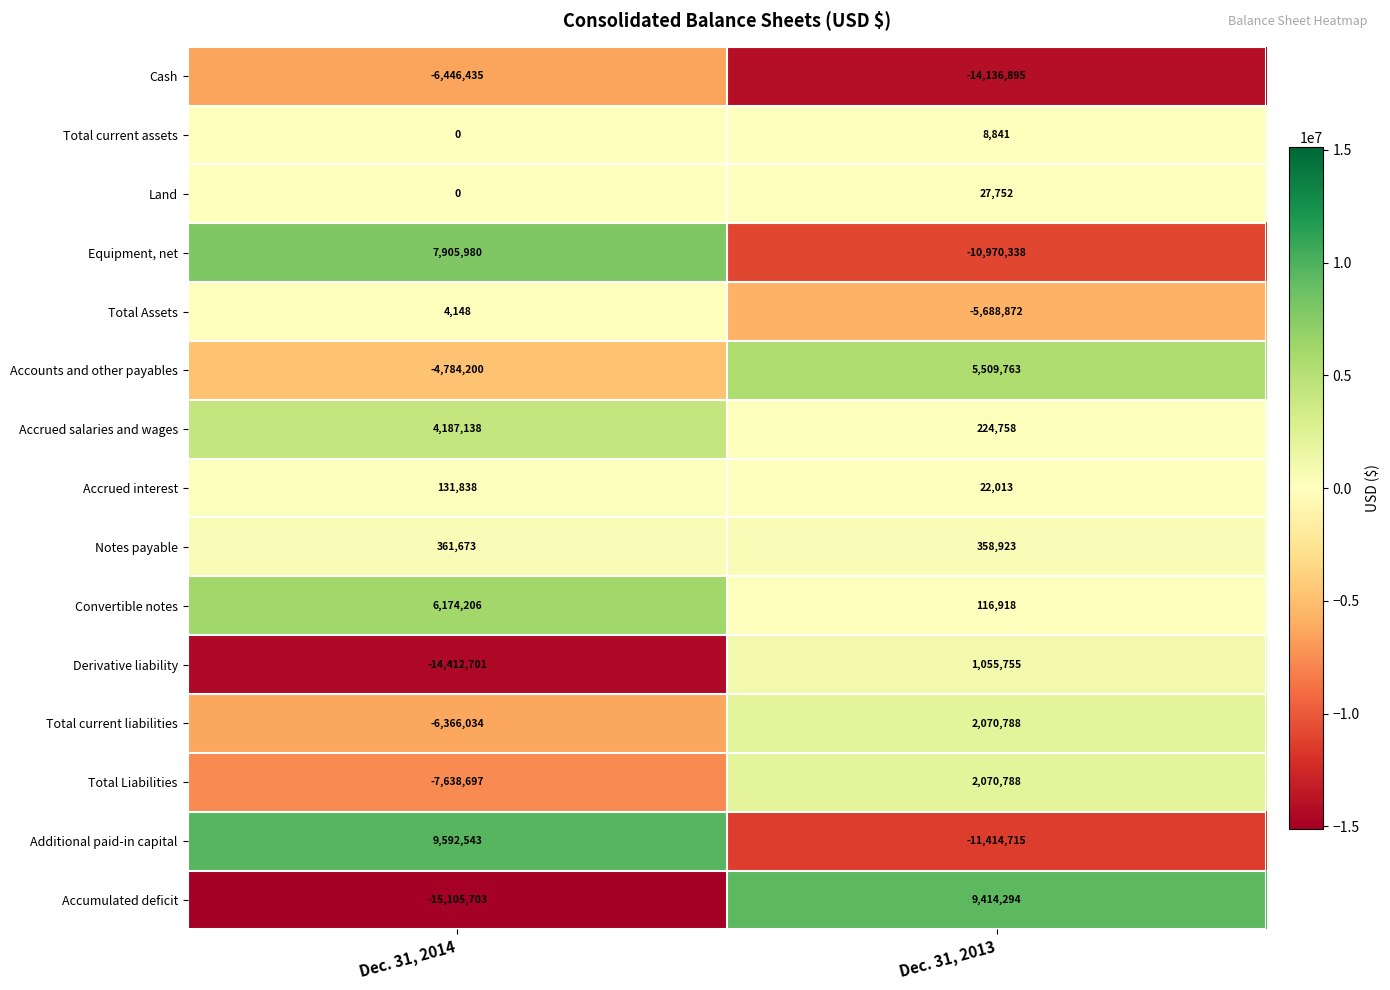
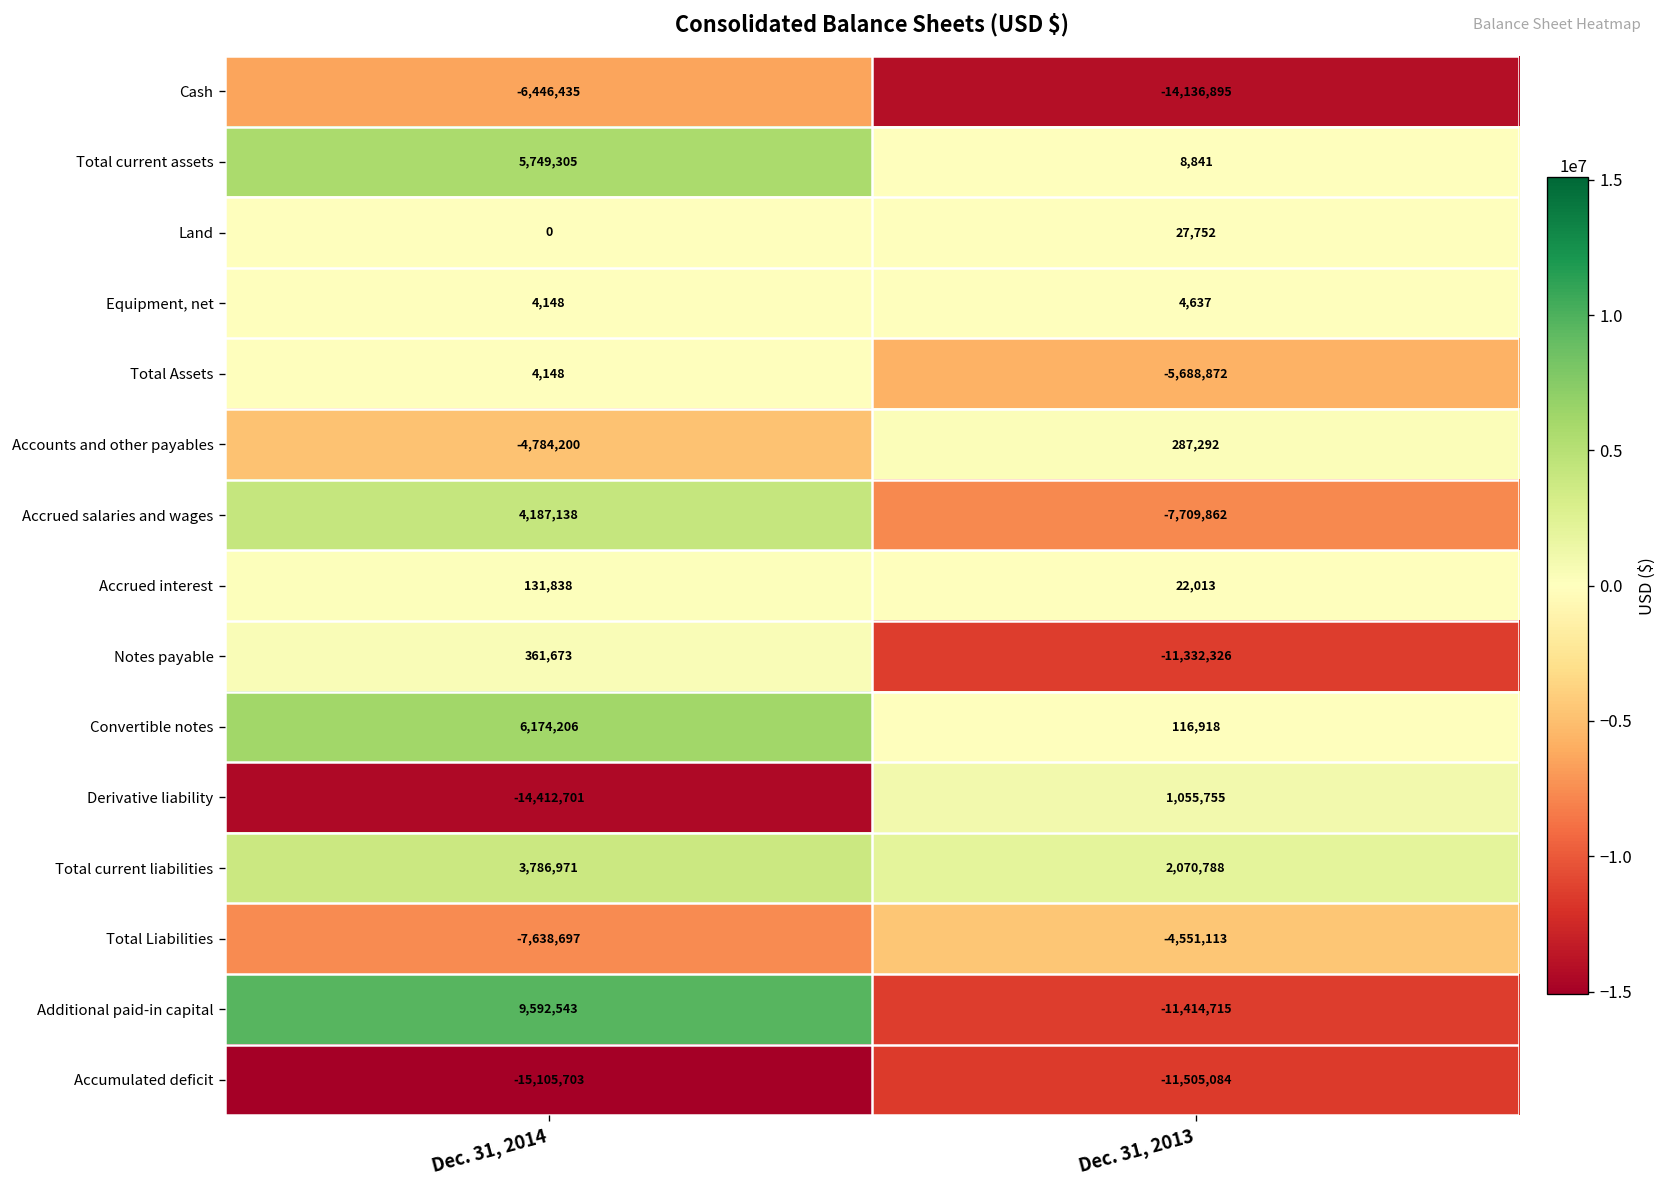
  {
    "Cash": {
      "Dec. 31, 2014": "-6,446,435",
      "Dec. 31, 2013": "-14,136,895"
    },
    "Total current assets": {
-     "Dec. 31, 2014": "0",
+     "Dec. 31, 2014": "5,749,305",
      "Dec. 31, 2013": "8,841"
    },
    "Land": {
      "Dec. 31, 2014": "0",
      "Dec. 31, 2013": "27,752"
    },
    "Equipment, net": {
-     "Dec. 31, 2014": "7,905,980",
-     "Dec. 31, 2013": "-10,970,338"
+     "Dec. 31, 2014": "4,148",
+     "Dec. 31, 2013": "4,637"
    },
    "Total Assets": {
      "Dec. 31, 2014": "4,148",
      "Dec. 31, 2013": "-5,688,872"
    },
    "Accounts and other payables": {
      "Dec. 31, 2014": "-4,784,200",
-     "Dec. 31, 2013": "5,509,763"
+     "Dec. 31, 2013": "287,292"
    },
    "Accrued salaries and wages": {
      "Dec. 31, 2014": "4,187,138",
-     "Dec. 31, 2013": "224,758"
+     "Dec. 31, 2013": "-7,709,862"
    },
    "Accrued interest": {
      "Dec. 31, 2014": "131,838",
      "Dec. 31, 2013": "22,013"
    },
    "Notes payable": {
      "Dec. 31, 2014": "361,673",
-     "Dec. 31, 2013": "358,923"
+     "Dec. 31, 2013": "-11,332,326"
    },
    "Convertible notes": {
      "Dec. 31, 2014": "6,174,206",
      "Dec. 31, 2013": "116,918"
    },
    "Derivative liability": {
      "Dec. 31, 2014": "-14,412,701",
      "Dec. 31, 2013": "1,055,755"
    },
    "Total current liabilities": {
-     "Dec. 31, 2014": "-6,366,034",
+     "Dec. 31, 2014": "3,786,971",
      "Dec. 31, 2013": "2,070,788"
    },
    "Total Liabilities": {
      "Dec. 31, 2014": "-7,638,697",
-     "Dec. 31, 2013": "2,070,788"
+     "Dec. 31, 2013": "-4,551,113"
    },
    "Additional paid-in capital": {
      "Dec. 31, 2014": "9,592,543",
      "Dec. 31, 2013": "-11,414,715"
    },
    "Accumulated deficit": {
      "Dec. 31, 2014": "-15,105,703",
-     "Dec. 31, 2013": "9,414,294"
+     "Dec. 31, 2013": "-11,505,084"
    }
  }
